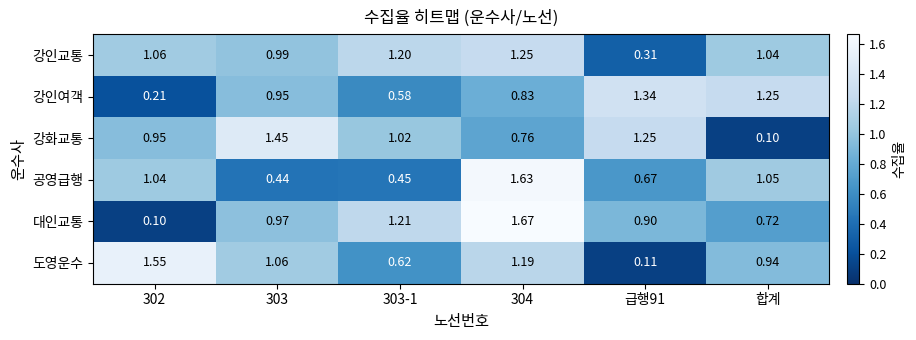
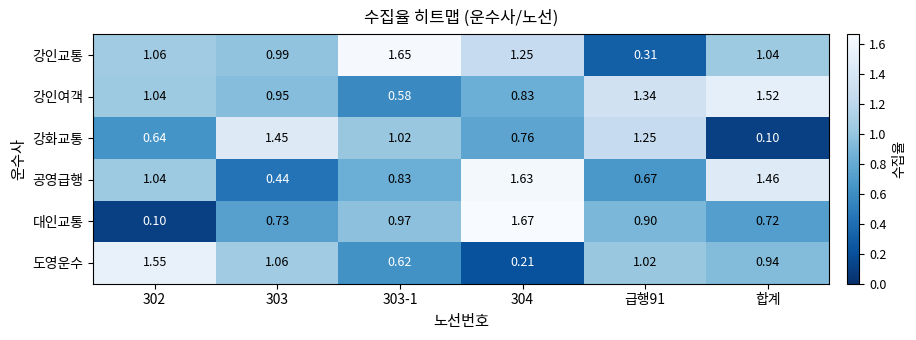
  {
    "강인교통": {
      "302": 1.06,
      "303": 0.99,
-     "303-1": 1.20,
+     "303-1": 1.65,
      "304": 1.25,
      "급행91": 0.31,
      "합계": 1.04
    },
    "강인여객": {
-     "302": 0.21,
+     "302": 1.04,
      "303": 0.95,
      "303-1": 0.58,
      "304": 0.83,
      "급행91": 1.34,
-     "합계": 1.25
+     "합계": 1.52
    },
    "강화교통": {
-     "302": 0.95,
+     "302": 0.64,
      "303": 1.45,
      "303-1": 1.02,
      "304": 0.76,
      "급행91": 1.25,
      "합계": 0.10
    },
    "공영급행": {
      "302": 1.04,
      "303": 0.44,
-     "303-1": 0.45,
+     "303-1": 0.83,
      "304": 1.63,
      "급행91": 0.67,
-     "합계": 1.05
+     "합계": 1.46
    },
    "대인교통": {
      "302": 0.10,
-     "303": 0.97,
-     "303-1": 1.21,
+     "303": 0.73,
+     "303-1": 0.97,
      "304": 1.67,
      "급행91": 0.90,
      "합계": 0.72
    },
    "도영운수": {
      "302": 1.55,
      "303": 1.06,
      "303-1": 0.62,
-     "304": 1.19,
-     "급행91": 0.11,
+     "304": 0.21,
+     "급행91": 1.02,
      "합계": 0.94
    }
  }
